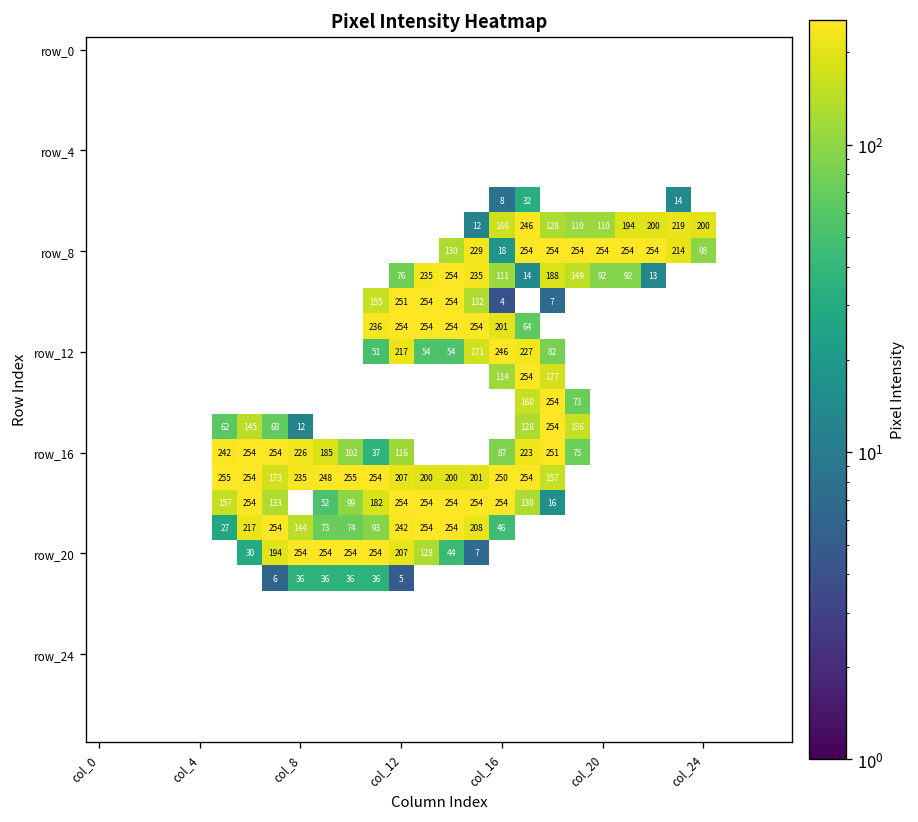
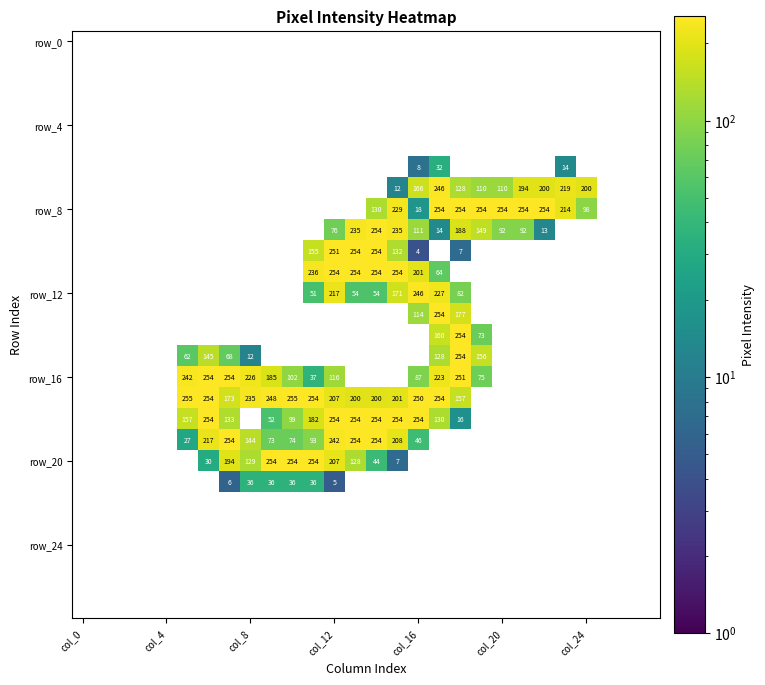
  {
    "row_8": {
      "col_16": 18,
      "col_20": 254,
      "col_24": 98
    },
    "row_12": {
      "col_12": 217,
      "col_16": 246
    },
    "row_16": {
      "col_8": 226,
      "col_12": 116,
      "col_16": 87
    },
    "row_20": {
-     "col_8": 254,
+     "col_8": 129,
      "col_12": 207
    }
  }
